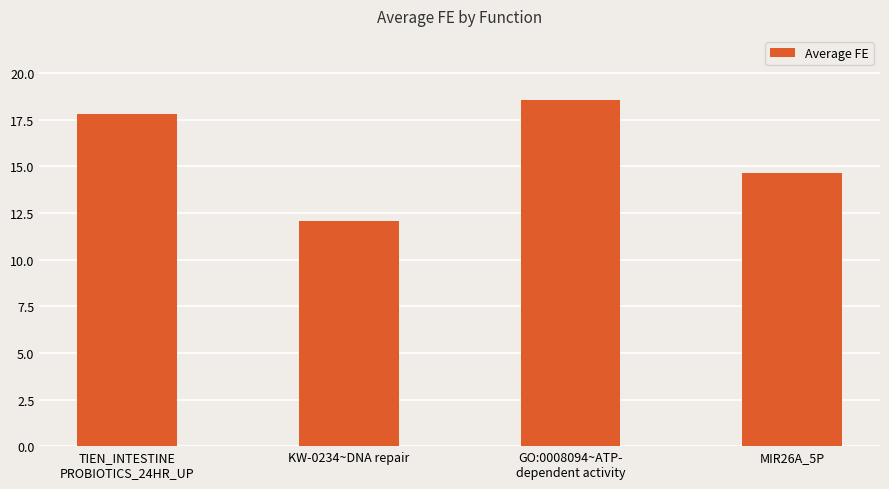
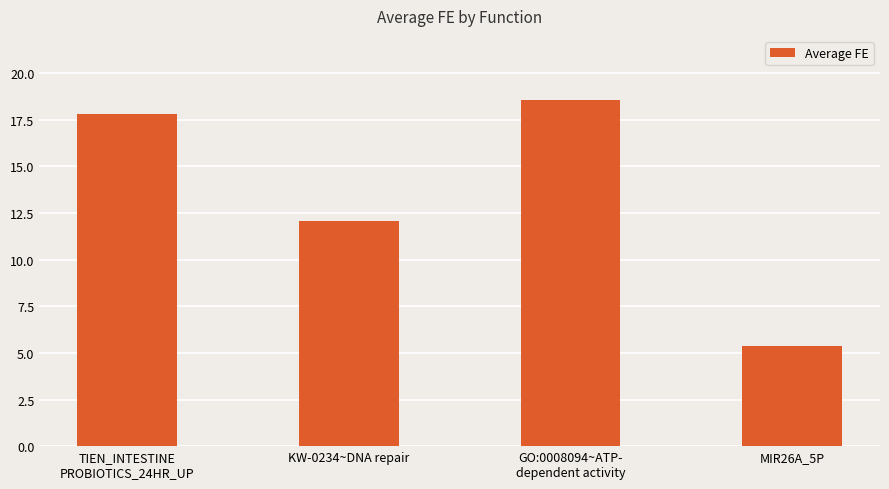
  {
    "TIEN_INTESTINE PROBIOTICS_24HR_UP": 17.8,
    "KW-0234~DNA repair": 12.1,
    "GO:0008094~ATP- dependent activity": 18.6,
-   "MIR26A_5P": 14.6
+   "MIR26A_5P": 5.4
  }
